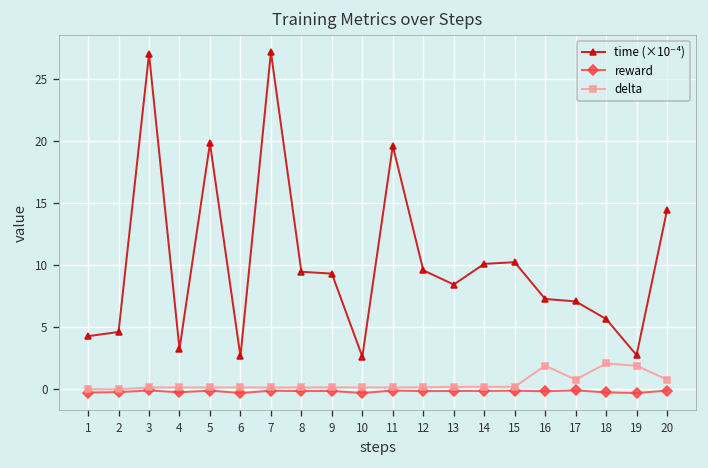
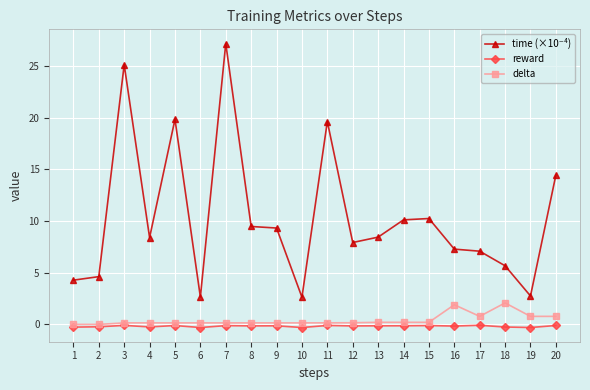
  {
    "time (×10⁻⁴)": {
      "1": 4.3,
      "2": 4.6,
-     "3": 27.0,
-     "4": 3.3,
+     "3": 25.1,
+     "4": 8.4,
      "5": 19.8,
      "6": 2.7,
      "7": 27.2,
      "8": 9.5,
      "9": 9.3,
      "10": 2.6,
      "11": 19.6,
-     "12": 9.6,
+     "12": 7.9,
      "13": 8.4,
      "14": 10.1,
      "15": 10.2,
      "16": 7.3,
      "17": 7.1,
      "18": 5.7,
      "19": 2.8,
      "20": 14.4
    },
    "reward": {
      "1": -0.3,
      "4": -0.2,
      "5": -0.1,
      "6": -0.3,
      "7": -0.1,
      "8": -0.1,
      "9": -0.1,
      "10": -0.3,
      "11": -0.1,
      "12": -0.1,
      "13": -0.1,
      "14": -0.1,
      "15": -0.1,
      "16": -0.2,
      "17": -0.1,
      "18": -0.3,
      "19": -0.3,
      "20": -0.1
    },
    "delta": {
      "1": 0.0,
      "4": 0.1,
      "5": 0.1,
      "6": 0.1,
      "7": 0.1,
      "8": 0.1,
      "9": 0.1,
      "10": 0.1,
      "11": 0.2,
      "12": 0.2,
      "13": 0.2,
      "14": 0.2,
      "15": 0.2,
      "16": 1.9,
      "17": 0.8,
      "18": 2.1,
-     "19": 1.9,
+     "19": 0.8,
      "20": 0.8
    }
  }
